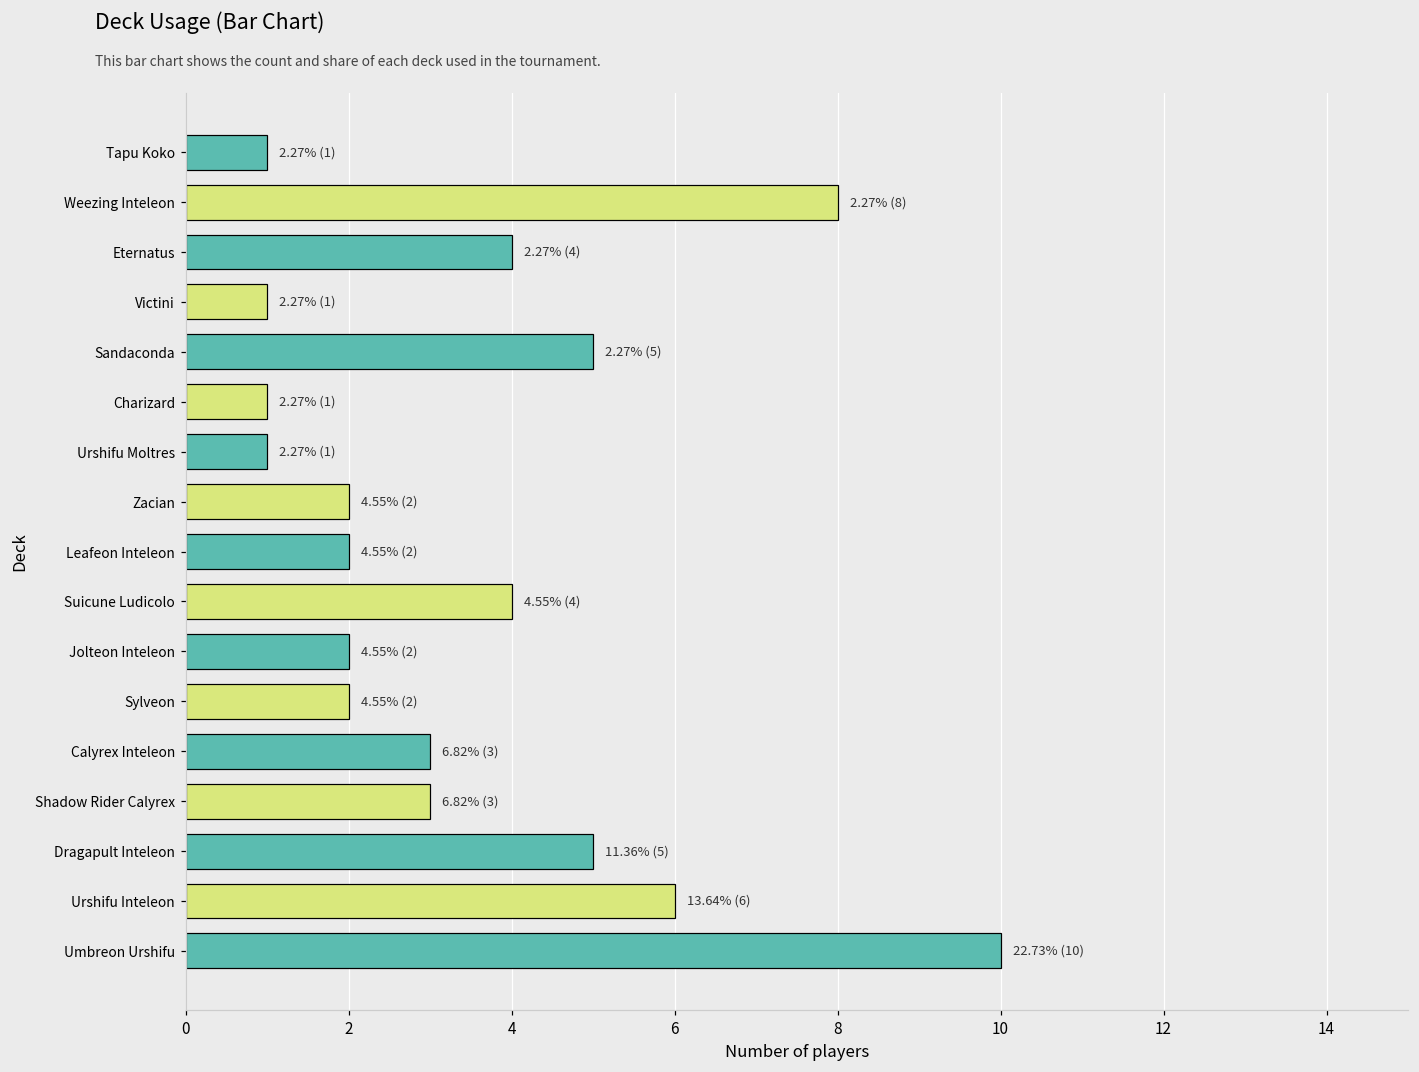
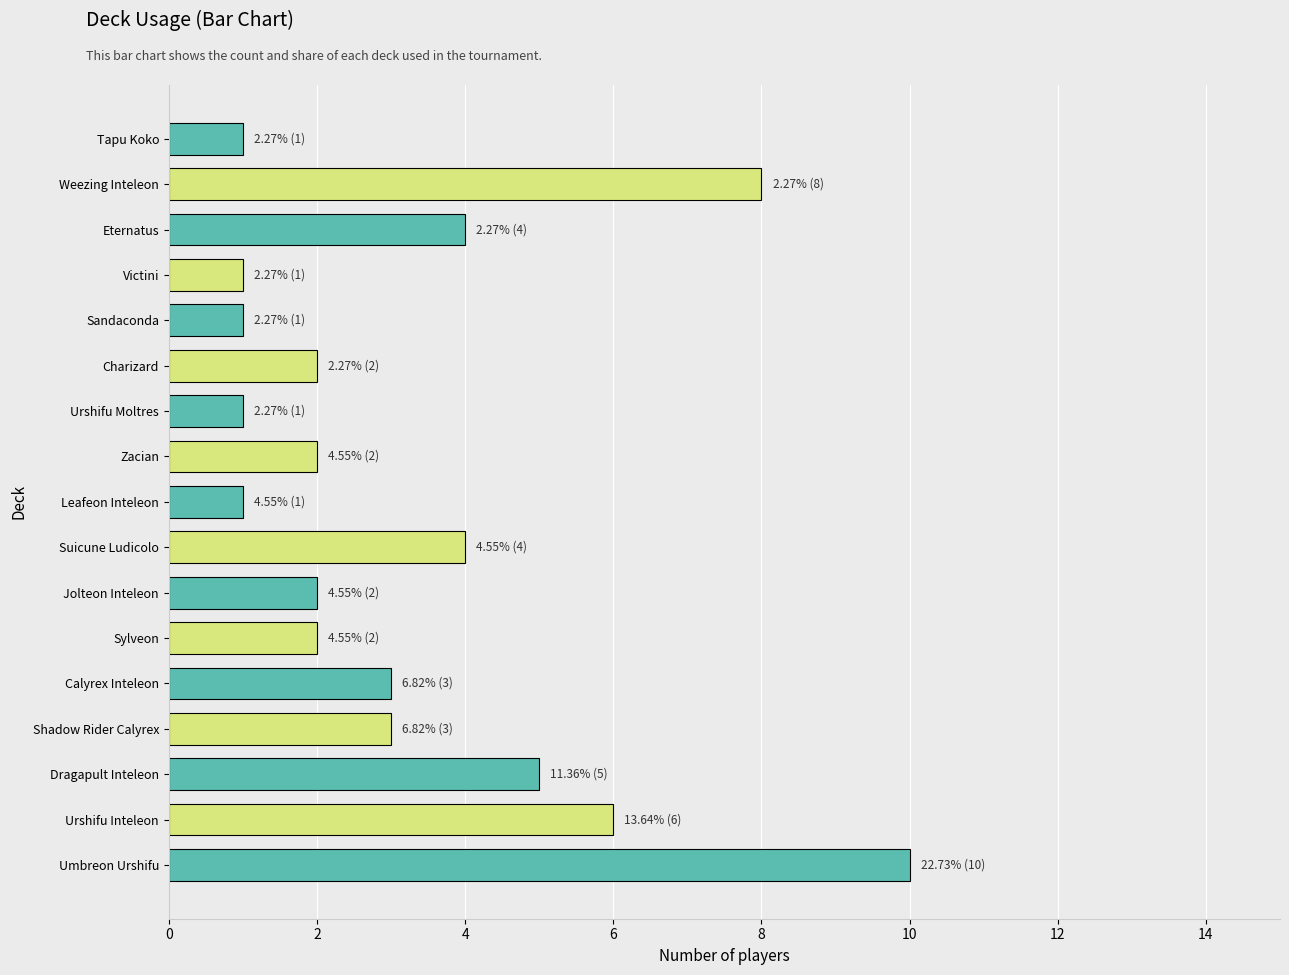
  {
    "Tapu Koko": "(1)",
    "Weezing Inteleon": "(8)",
    "Eternatus": "(4)",
    "Victini": "(1)",
-   "Sandaconda": "(5)",
-   "Charizard": "(1)",
+   "Sandaconda": "(1)",
+   "Charizard": "(2)",
    "Urshifu Moltres": "(1)",
    "Zacian": "(2)",
-   "Leafeon Inteleon": "(2)",
+   "Leafeon Inteleon": "(1)",
    "Suicune Ludicolo": "(4)",
    "Jolteon Inteleon": "(2)",
    "Sylveon": "(2)",
    "Calyrex Inteleon": "(3)",
    "Shadow Rider Calyrex": "(3)",
    "Dragapult Inteleon": "(5)",
    "Urshifu Inteleon": "(6)",
    "Umbreon Urshifu": "(10)"
  }
